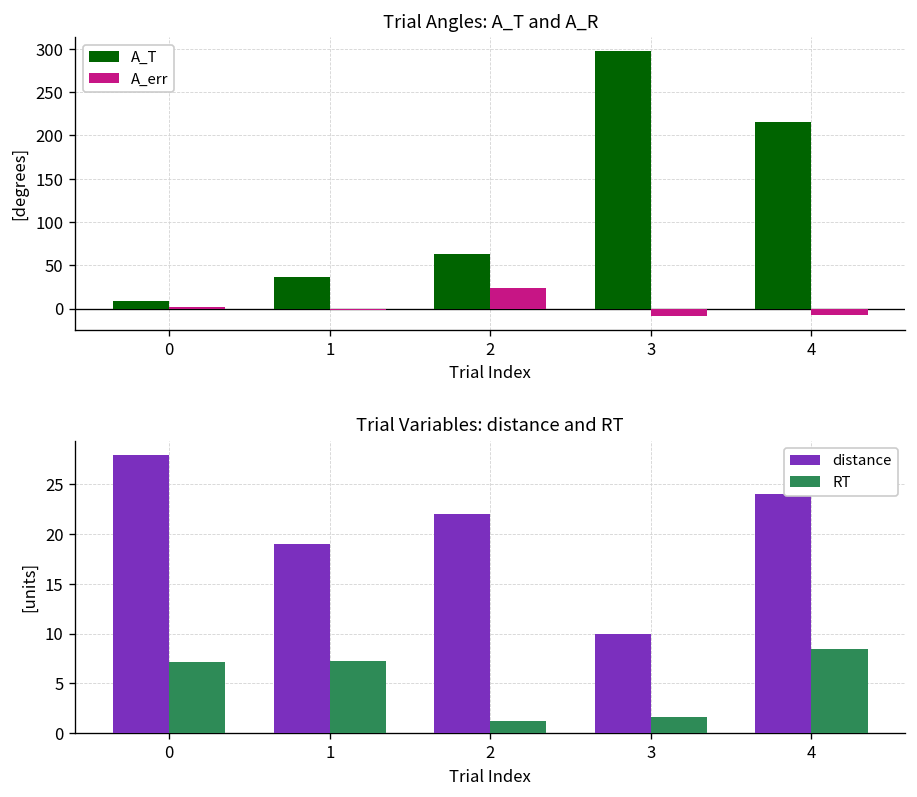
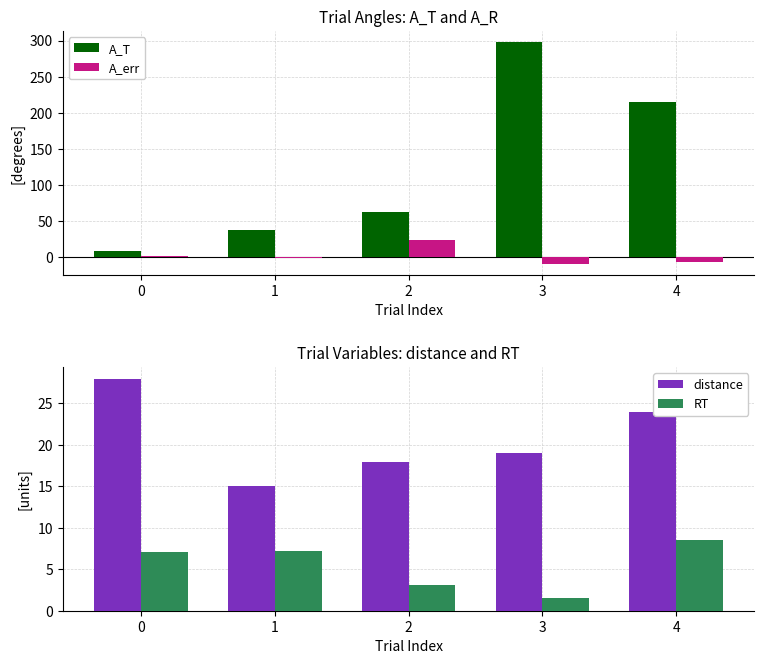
  {
    "Trial Angles: A_T and A_R": {
      "A_T": {
        "0": 10,
        "1": 40,
        "2": 60,
        "3": 300,
        "4": 220
      },
      "A_err": {
        "2": 20,
        "3": -10,
        "4": -10
      }
    },
    "Trial Variables: distance and RT": {
      "distance": {
        "0": 28,
-       "1": 19,
-       "2": 22,
-       "3": 10,
+       "1": 15,
+       "2": 18,
+       "3": 19,
        "4": 24
      },
      "RT": {
        "0": 7,
        "1": 7,
-       "2": 1,
+       "2": 3,
        "3": 2,
        "4": 8
      }
    }
  }
